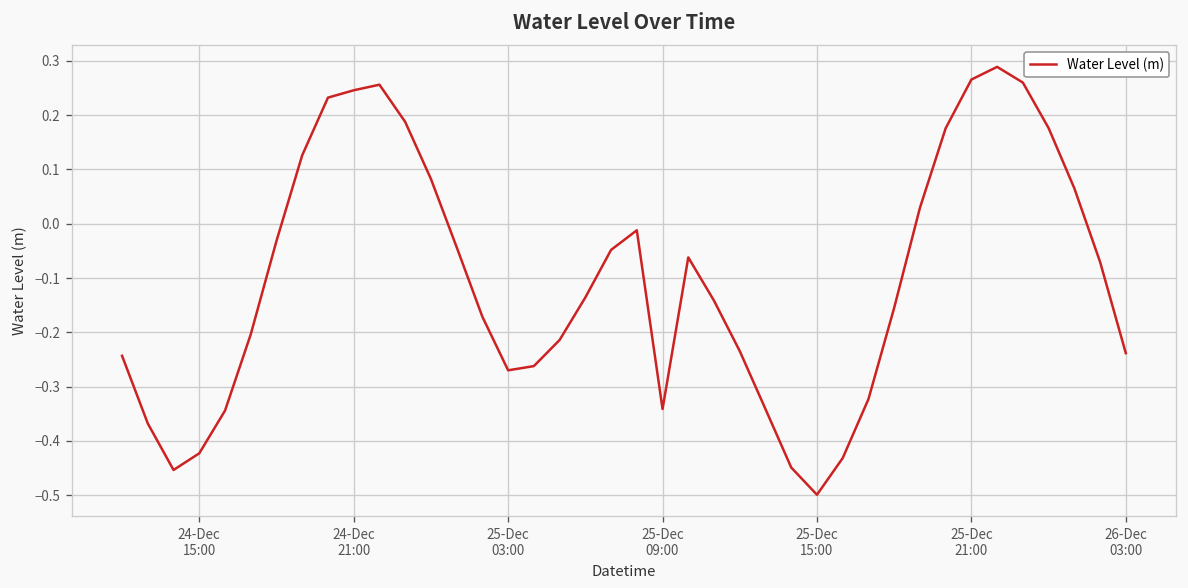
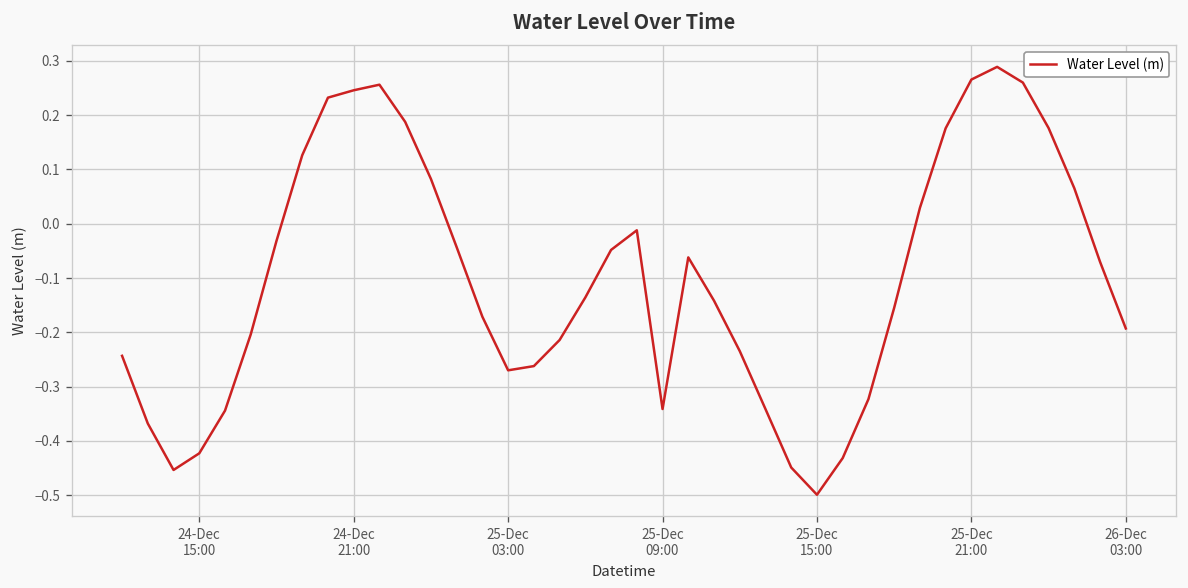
  {
    "24-Dec 15:00": -0.42,
    "24-Dec 21:00": 0.25,
    "25-Dec 03:00": -0.27,
    "25-Dec 09:00": -0.34,
    "25-Dec 15:00": -0.50,
    "25-Dec 21:00": 0.27,
-   "26-Dec 03:00": -0.24
+   "26-Dec 03:00": -0.19
  }
